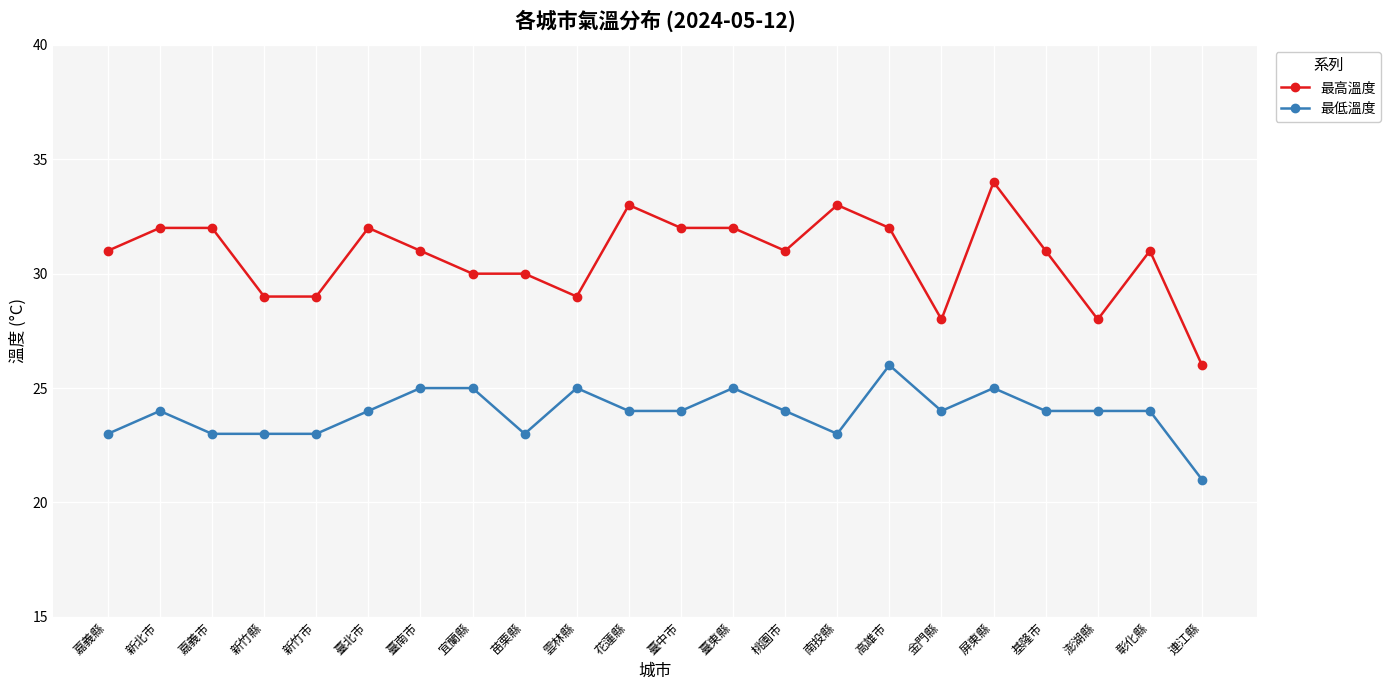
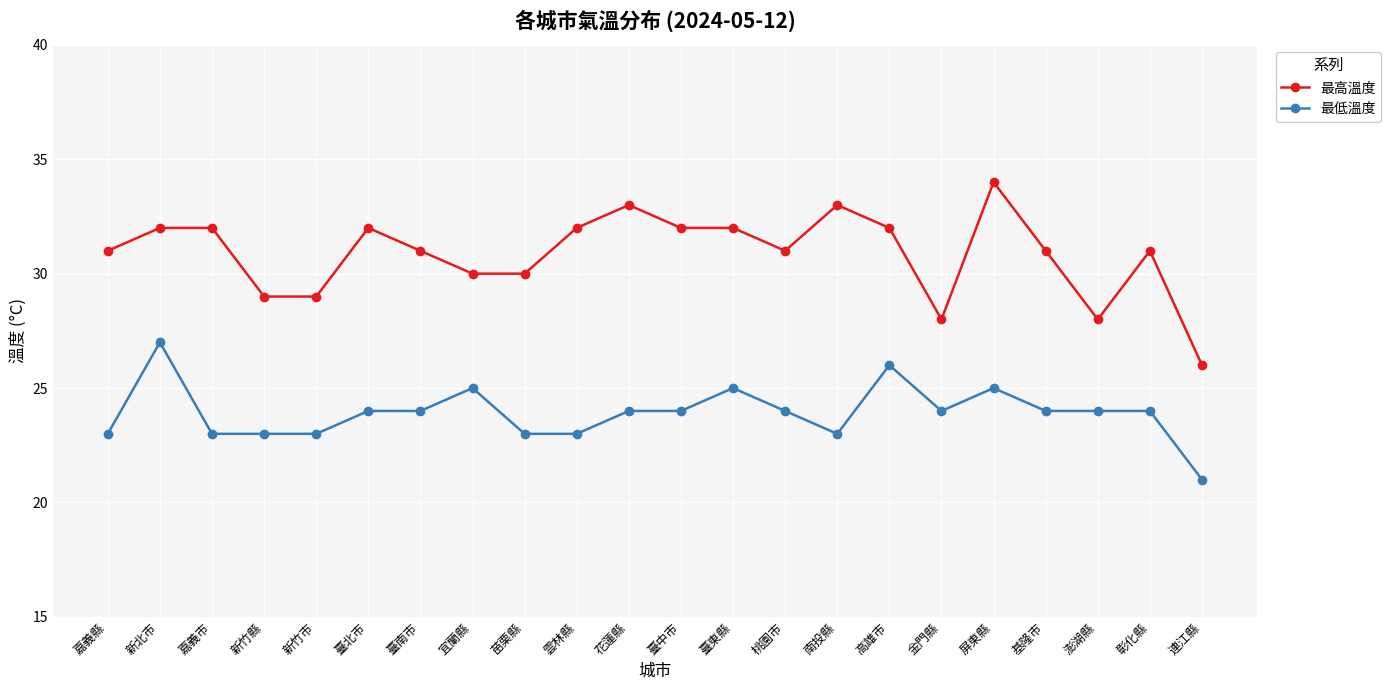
  {
    "最高溫度": {
      "嘉義縣": 31,
      "新北市": 32,
      "嘉義市": 32,
      "新竹縣": 29,
      "新竹市": 29,
      "臺北市": 32,
      "臺南市": 31,
      "宜蘭縣": 30,
      "苗栗縣": 30,
-     "雲林縣": 29,
+     "雲林縣": 32,
      "花蓮縣": 33,
      "臺中市": 32,
      "臺東縣": 32,
      "桃園市": 31,
      "南投縣": 33,
      "高雄市": 32,
      "金門縣": 28,
      "屏東縣": 34,
      "基隆市": 31,
      "澎湖縣": 28,
      "彰化縣": 31,
      "連江縣": 26
    },
    "最低溫度": {
      "嘉義縣": 23,
-     "新北市": 24,
+     "新北市": 27,
      "嘉義市": 23,
      "新竹縣": 23,
      "新竹市": 23,
      "臺北市": 24,
-     "臺南市": 25,
+     "臺南市": 24,
      "宜蘭縣": 25,
      "苗栗縣": 23,
-     "雲林縣": 25,
+     "雲林縣": 23,
      "花蓮縣": 24,
      "臺中市": 24,
      "臺東縣": 25,
      "桃園市": 24,
      "南投縣": 23,
      "高雄市": 26,
      "金門縣": 24,
      "屏東縣": 25,
      "基隆市": 24,
      "澎湖縣": 24,
      "彰化縣": 24,
      "連江縣": 21
    }
  }
